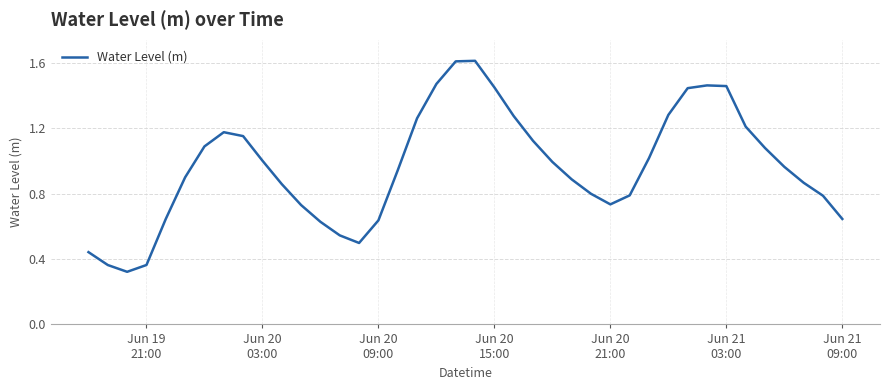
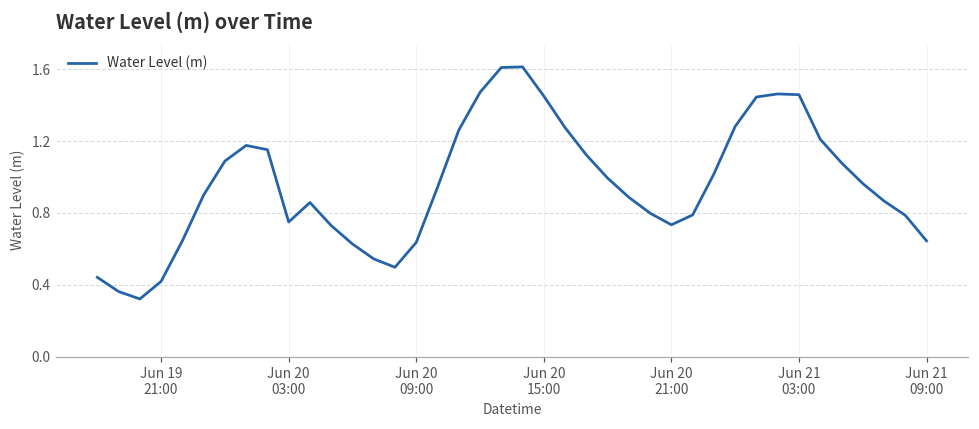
  {
-   "Jun 19 21:00": 0.36,
-   "Jun 20 03:00": 1.00,
+   "Jun 19 21:00": 0.42,
+   "Jun 20 03:00": 0.75,
    "Jun 20 09:00": 0.64,
    "Jun 20 15:00": 1.45,
    "Jun 20 21:00": 0.73,
    "Jun 21 03:00": 1.46,
    "Jun 21 09:00": 0.65
  }
